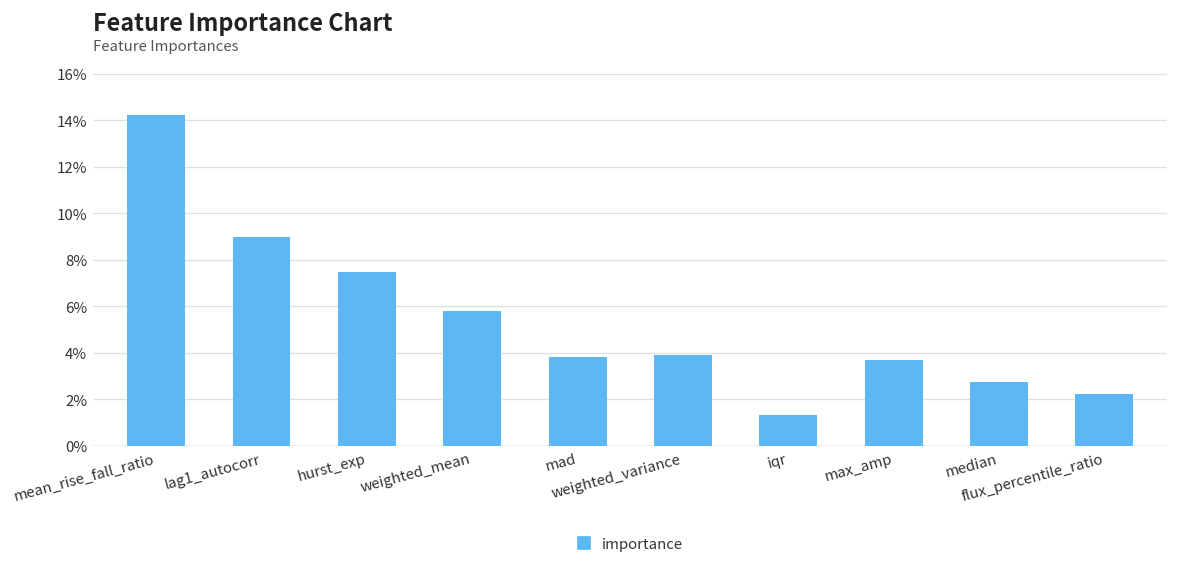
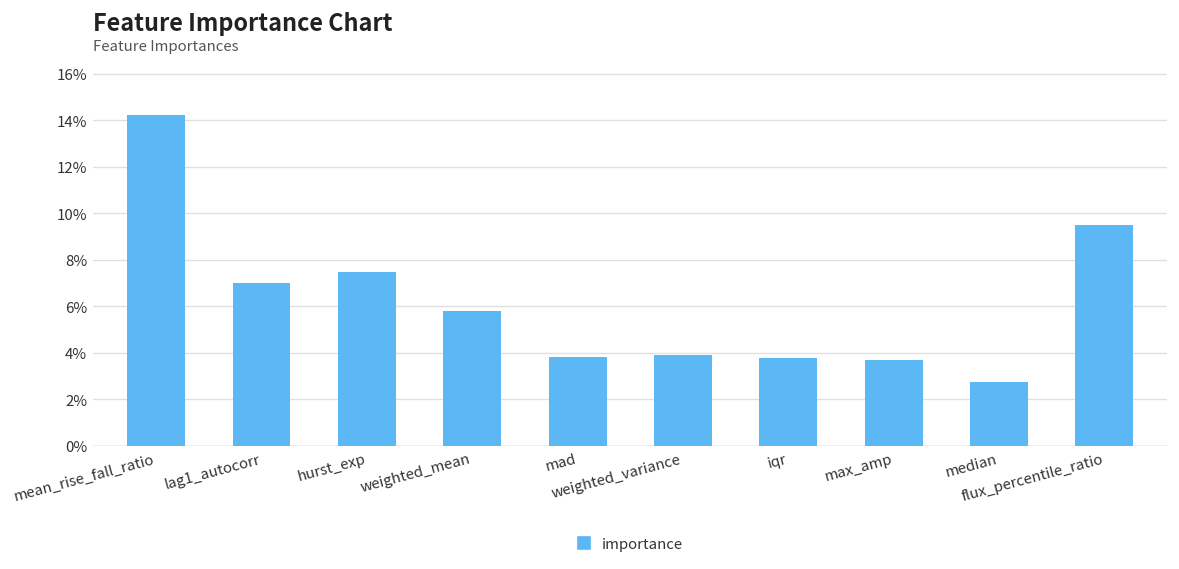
  {
    "mean_rise_fall_ratio": "14.2%",
-   "lag1_autocorr": "9.0%",
+   "lag1_autocorr": "7.0%",
    "hurst_exp": "7.5%",
    "weighted_mean": "5.8%",
    "mad": "3.8%",
    "weighted_variance": "3.9%",
-   "iqr": "1.3%",
+   "iqr": "3.8%",
    "max_amp": "3.7%",
    "median": "2.8%",
-   "flux_percentile_ratio": "2.2%"
+   "flux_percentile_ratio": "9.5%"
  }
